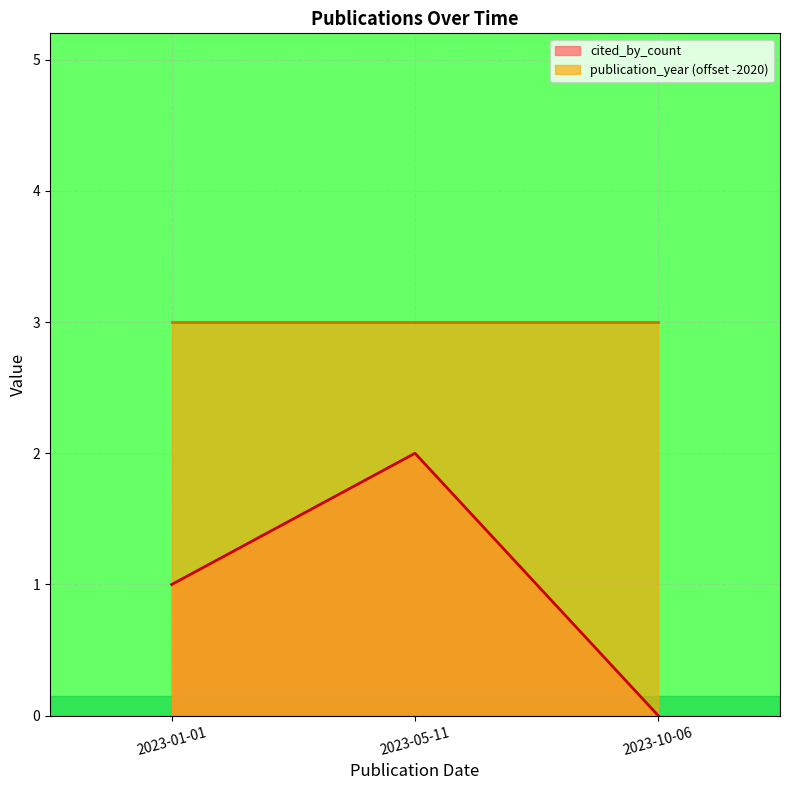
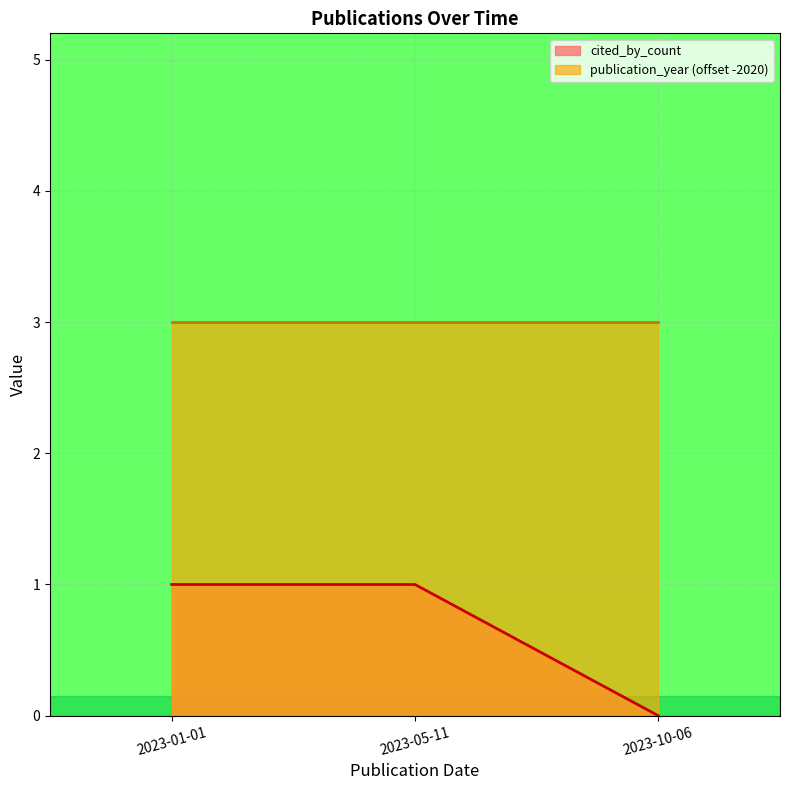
  {
    "cited_by_count": {
      "2023-01-01": 1,
-     "2023-05-11": 2
+     "2023-05-11": 1
    },
    "publication_year (offset -2020)": {
      "2023-01-01": 3,
      "2023-05-11": 3,
      "2023-10-06": 3
    }
  }
